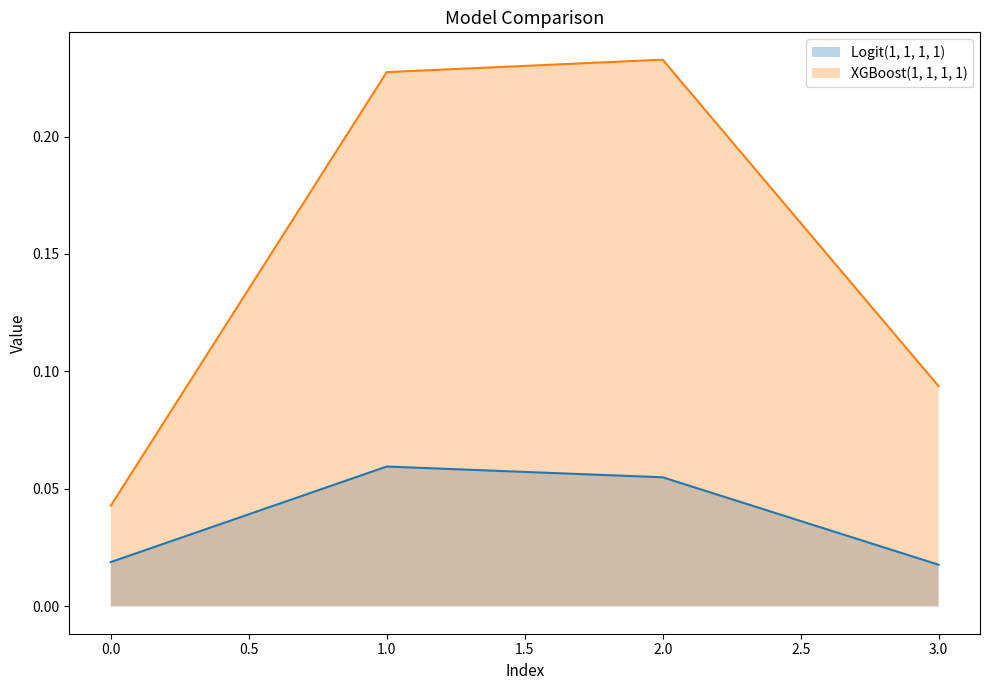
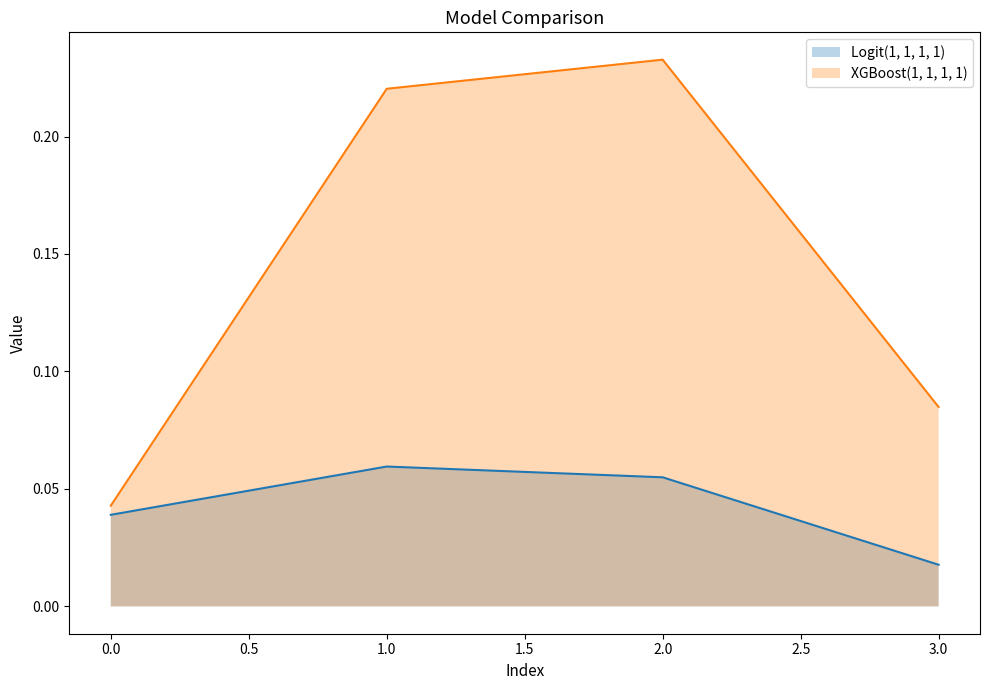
  {
    "Logit(1, 1, 1, 1)": {
-     "0.0": 0.019,
+     "0.0": 0.039,
      "1.0": 0.060,
      "2.0": 0.055,
      "3.0": 0.018
    },
    "XGBoost(1, 1, 1, 1)": {
      "0.0": 0.043,
-     "1.0": 0.227,
+     "1.0": 0.220,
      "2.0": 0.233,
-     "3.0": 0.094
+     "3.0": 0.085
    }
  }
